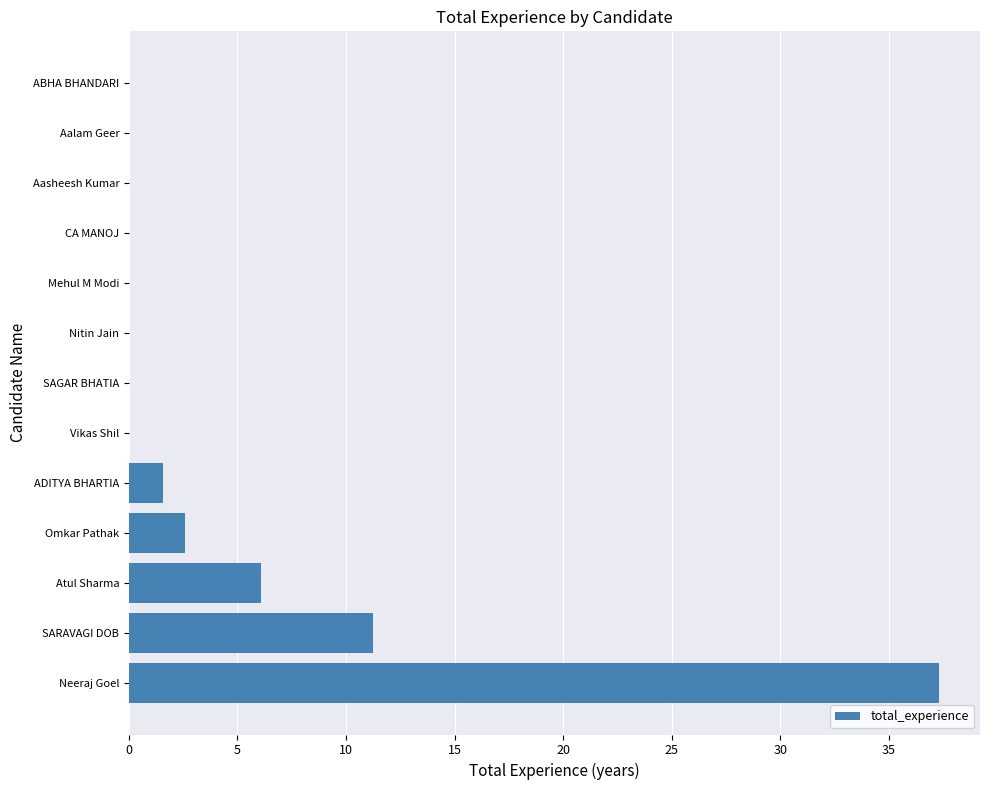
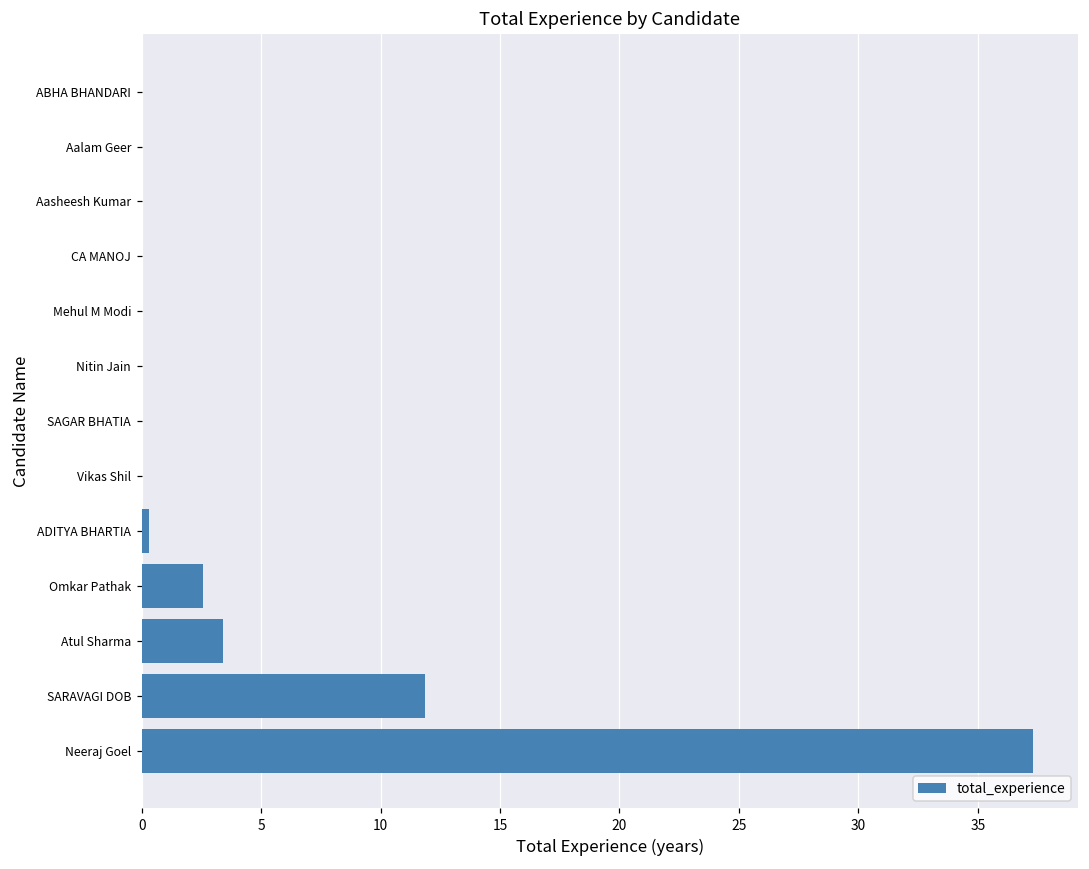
  {
    "ABHA BHANDARI": 0.0,
    "Aalam Geer": 0.0,
    "Aasheesh Kumar": 0.0,
    "CA MANOJ": 0.0,
    "Mehul M Modi": 0.0,
    "Nitin Jain": 0.0,
    "SAGAR BHATIA": 0.0,
    "Vikas Shil": 0.0,
-   "ADITYA BHARTIA": 1.6,
+   "ADITYA BHARTIA": 0.3,
    "Omkar Pathak": 2.6,
-   "Atul Sharma": 6.1,
-   "SARAVAGI DOB": 11.3,
+   "Atul Sharma": 3.4,
+   "SARAVAGI DOB": 11.9,
    "Neeraj Goel": 37.3
  }
